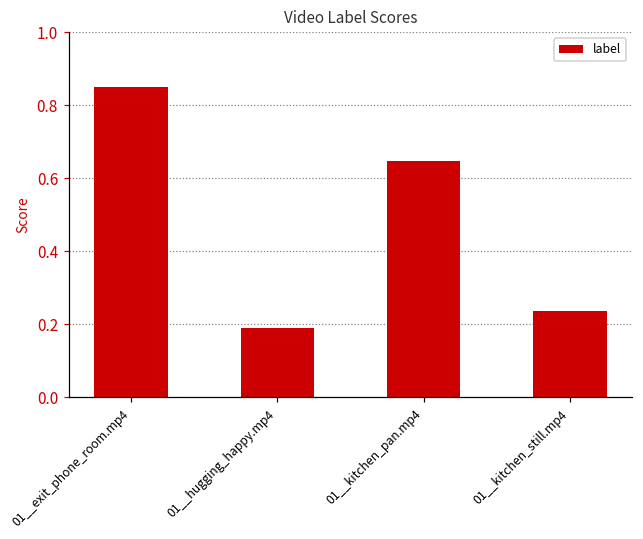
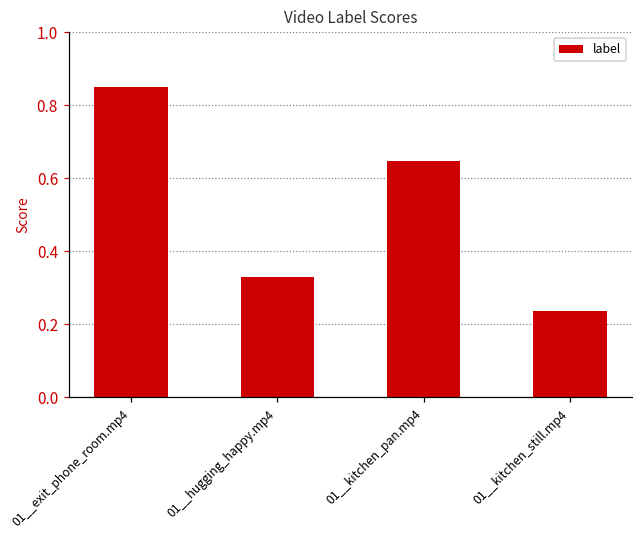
  {
    "01__exit_phone_room.mp4": 0.85,
-   "01__hugging_happy.mp4": 0.19,
+   "01__hugging_happy.mp4": 0.33,
    "01__kitchen_pan.mp4": 0.65,
    "01__kitchen_still.mp4": 0.24
  }
